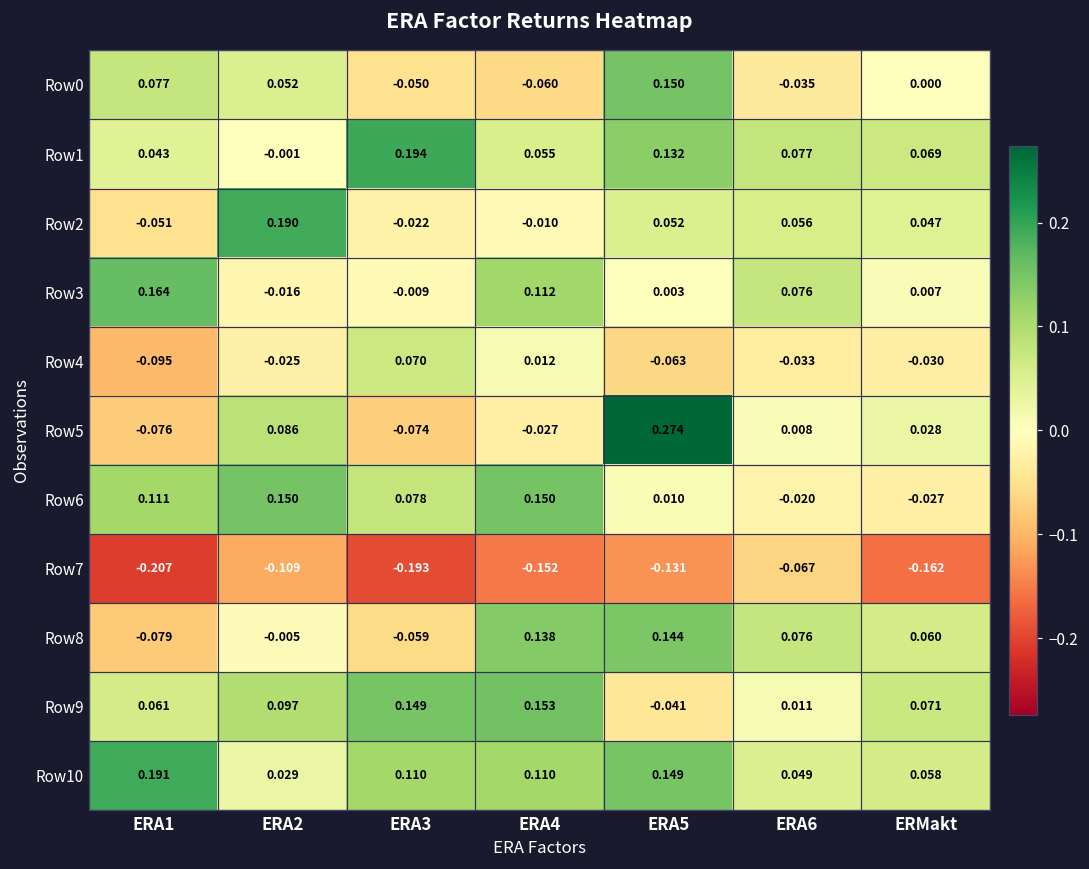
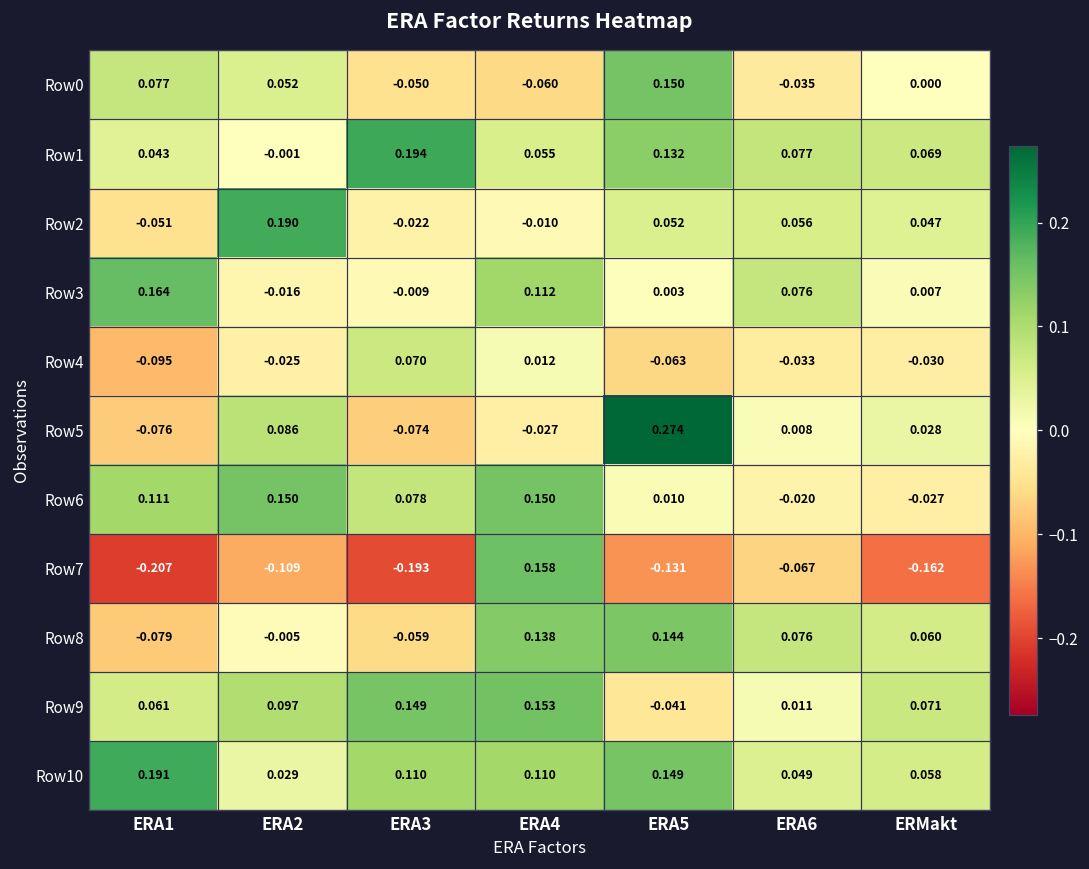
  {
    "Row0": {
      "ERA1": 0.077,
      "ERA2": 0.052,
      "ERA3": -0.050,
      "ERA4": -0.060,
      "ERA5": 0.150,
      "ERA6": -0.035,
      "ERMakt": 0.000
    },
    "Row1": {
      "ERA1": 0.043,
      "ERA2": -0.001,
      "ERA3": 0.194,
      "ERA4": 0.055,
      "ERA5": 0.132,
      "ERA6": 0.077,
      "ERMakt": 0.069
    },
    "Row2": {
      "ERA1": -0.051,
      "ERA2": 0.190,
      "ERA3": -0.022,
      "ERA4": -0.010,
      "ERA5": 0.052,
      "ERA6": 0.056,
      "ERMakt": 0.047
    },
    "Row3": {
      "ERA1": 0.164,
      "ERA2": -0.016,
      "ERA3": -0.009,
      "ERA4": 0.112,
      "ERA5": 0.003,
      "ERA6": 0.076,
      "ERMakt": 0.007
    },
    "Row4": {
      "ERA1": -0.095,
      "ERA2": -0.025,
      "ERA3": 0.070,
      "ERA4": 0.012,
      "ERA5": -0.063,
      "ERA6": -0.033,
      "ERMakt": -0.030
    },
    "Row5": {
      "ERA1": -0.076,
      "ERA2": 0.086,
      "ERA3": -0.074,
      "ERA4": -0.027,
      "ERA5": 0.274,
      "ERA6": 0.008,
      "ERMakt": 0.028
    },
    "Row6": {
      "ERA1": 0.111,
      "ERA2": 0.150,
      "ERA3": 0.078,
      "ERA4": 0.150,
      "ERA5": 0.010,
      "ERA6": -0.020,
      "ERMakt": -0.027
    },
    "Row7": {
      "ERA1": -0.207,
      "ERA2": -0.109,
      "ERA3": -0.193,
-     "ERA4": -0.152,
+     "ERA4": 0.158,
      "ERA5": -0.131,
      "ERA6": -0.067,
      "ERMakt": -0.162
    },
    "Row8": {
      "ERA1": -0.079,
      "ERA2": -0.005,
      "ERA3": -0.059,
      "ERA4": 0.138,
      "ERA5": 0.144,
      "ERA6": 0.076,
      "ERMakt": 0.060
    },
    "Row9": {
      "ERA1": 0.061,
      "ERA2": 0.097,
      "ERA3": 0.149,
      "ERA4": 0.153,
      "ERA5": -0.041,
      "ERA6": 0.011,
      "ERMakt": 0.071
    },
    "Row10": {
      "ERA1": 0.191,
      "ERA2": 0.029,
      "ERA3": 0.110,
      "ERA4": 0.110,
      "ERA5": 0.149,
      "ERA6": 0.049,
      "ERMakt": 0.058
    }
  }
